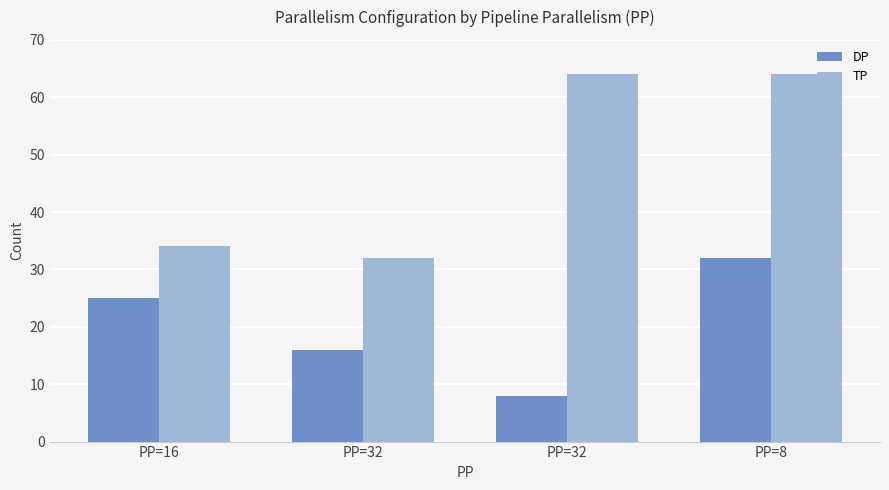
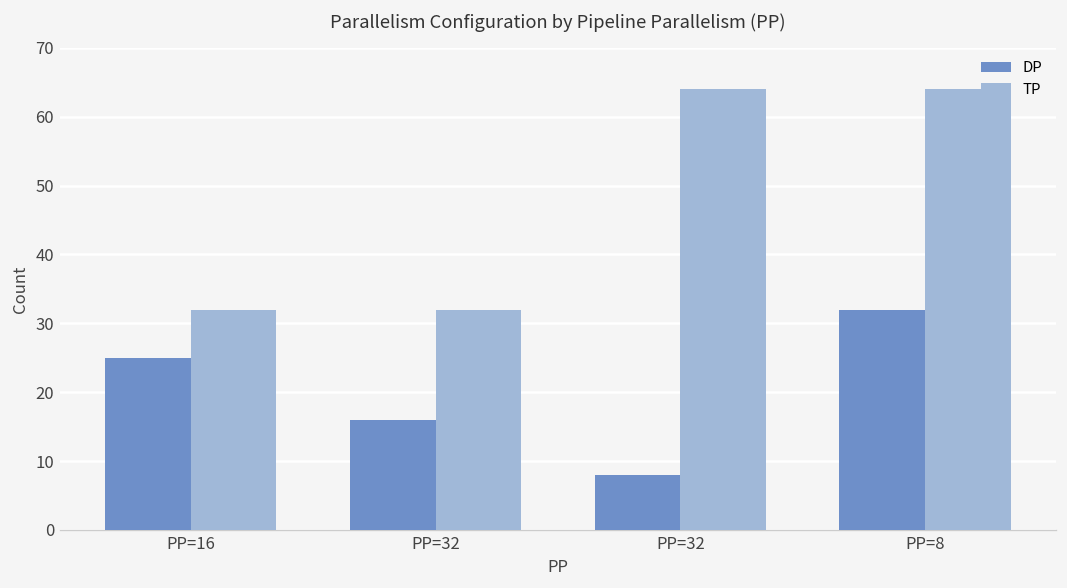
  {
    "DP": {
      "PP=16": 25,
      "PP=8": 32
    },
    "TP": {
-     "PP=16": 34,
+     "PP=16": 32,
      "PP=8": 64
    }
  }
